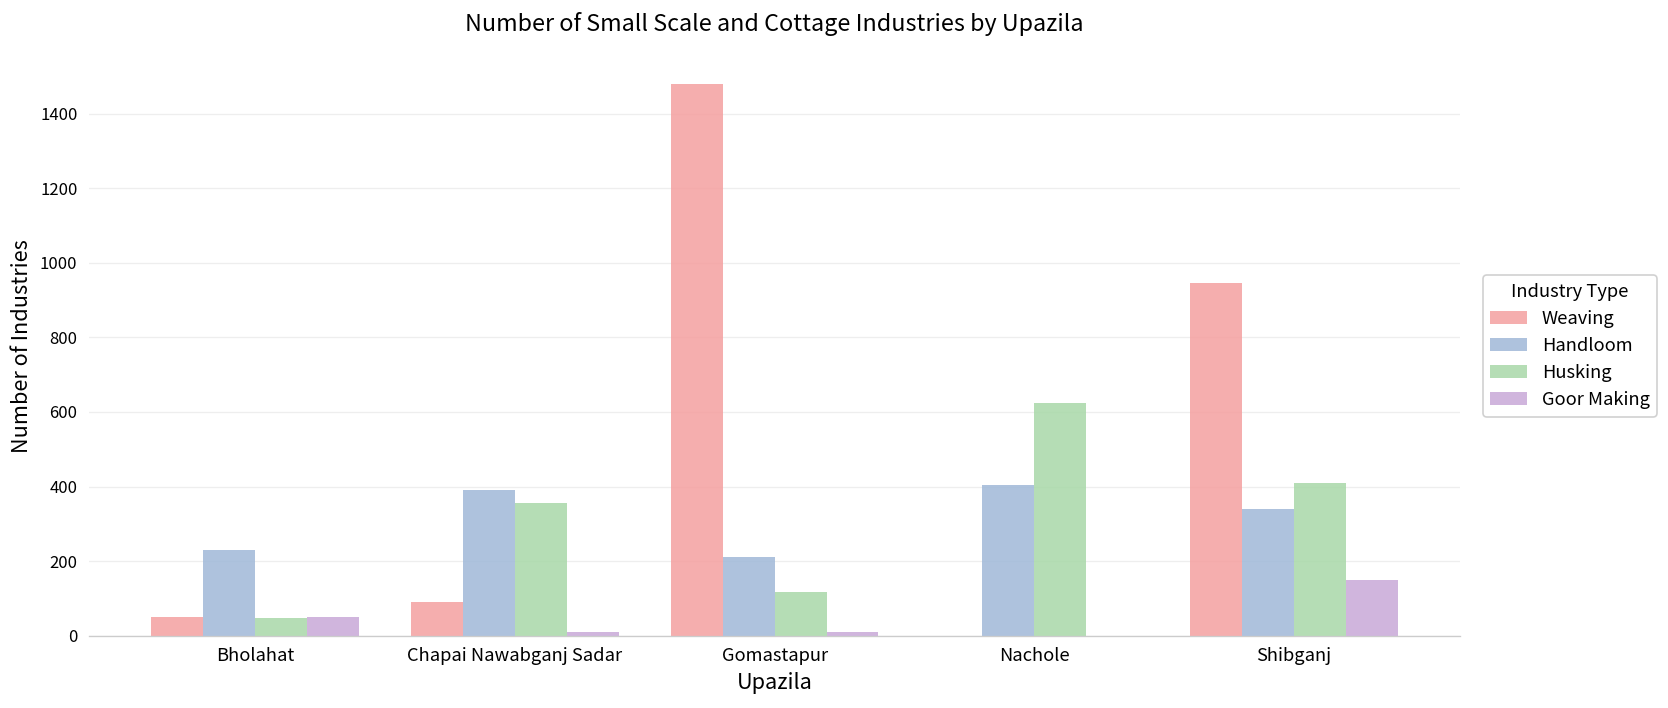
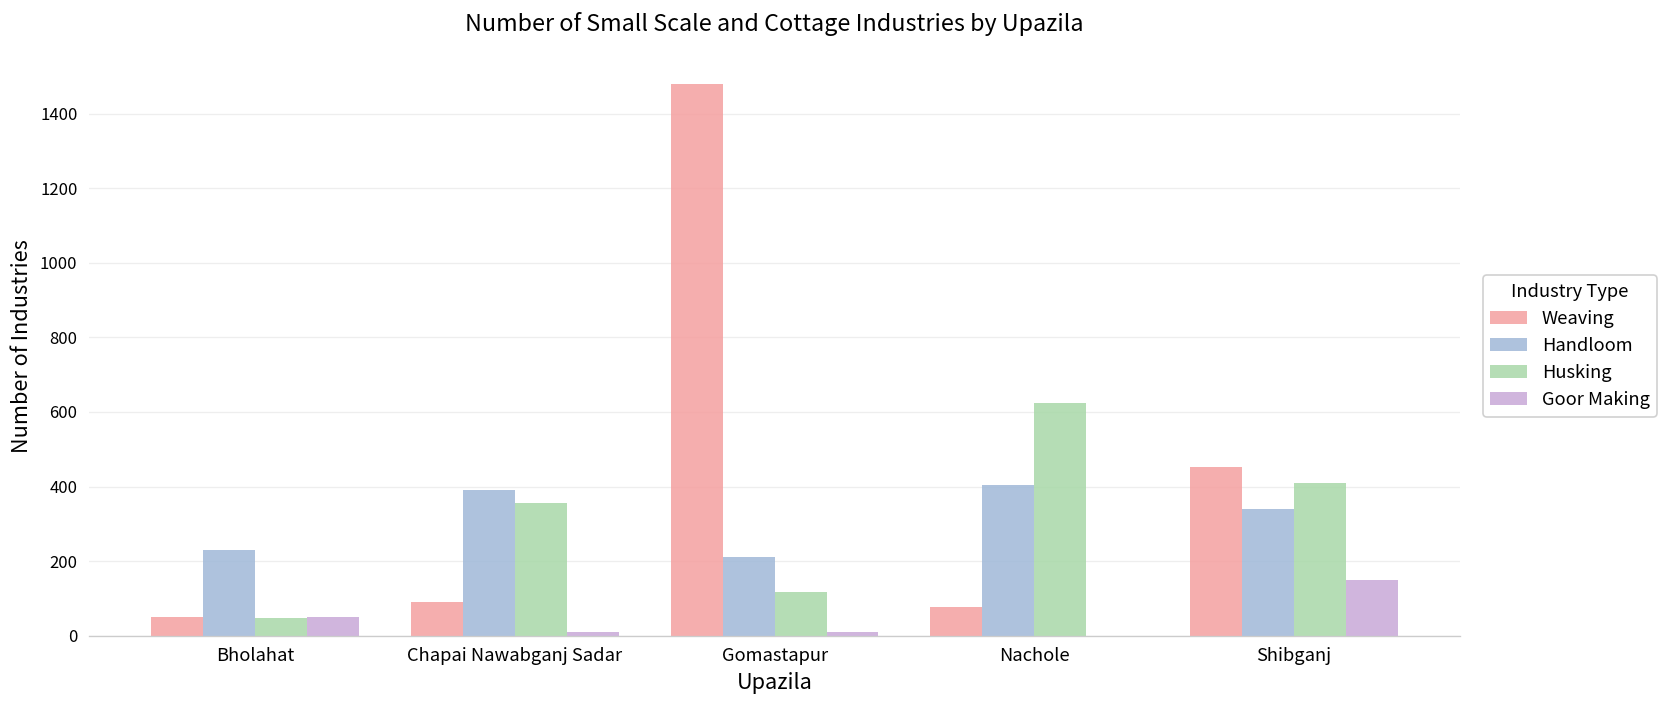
  {
    "Weaving": {
      "Bholahat": 50,
      "Chapai Nawabganj Sadar": 90,
      "Gomastapur": 1480,
-     "Nachole": 0,
-     "Shibganj": 950
+     "Nachole": 80,
+     "Shibganj": 450
    }
  }
